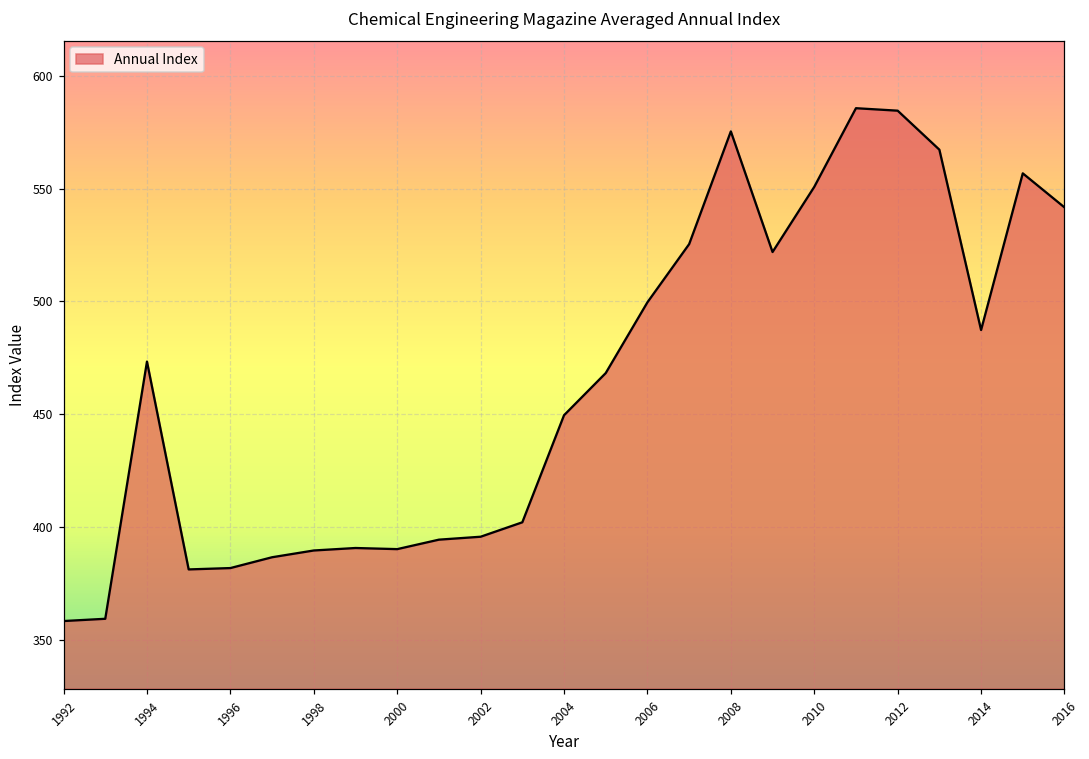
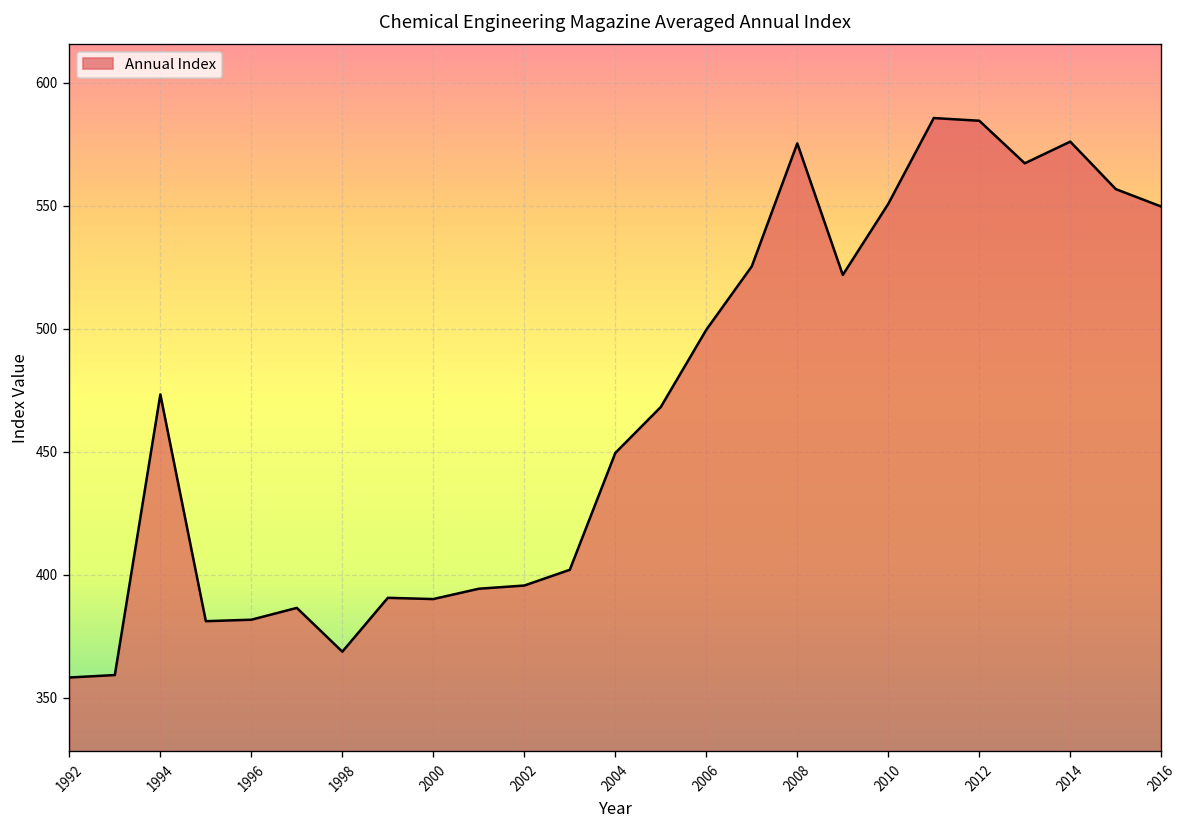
  {
    "1992": 358,
    "1994": 473,
    "1996": 382,
-   "1998": 390,
+   "1998": 369,
    "2000": 390,
    "2002": 396,
    "2004": 450,
    "2006": 500,
    "2008": 575,
    "2010": 551,
    "2012": 585,
-   "2014": 487,
-   "2016": 542
+   "2014": 576,
+   "2016": 550
  }
